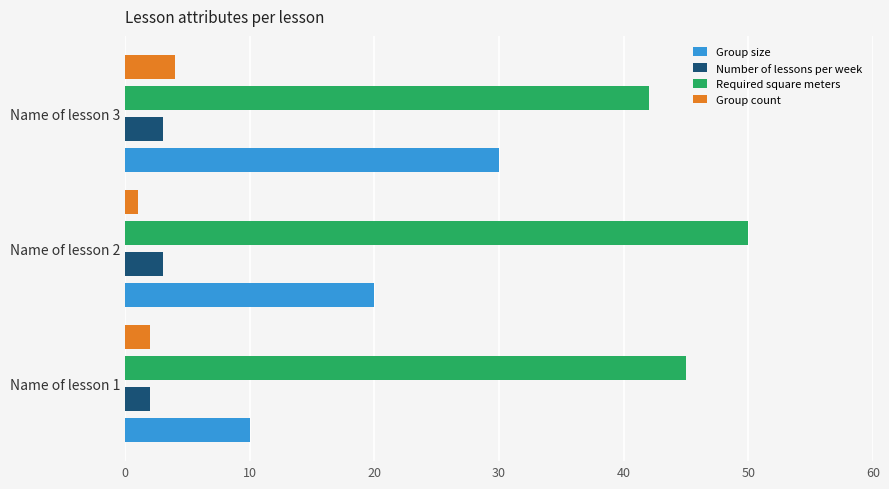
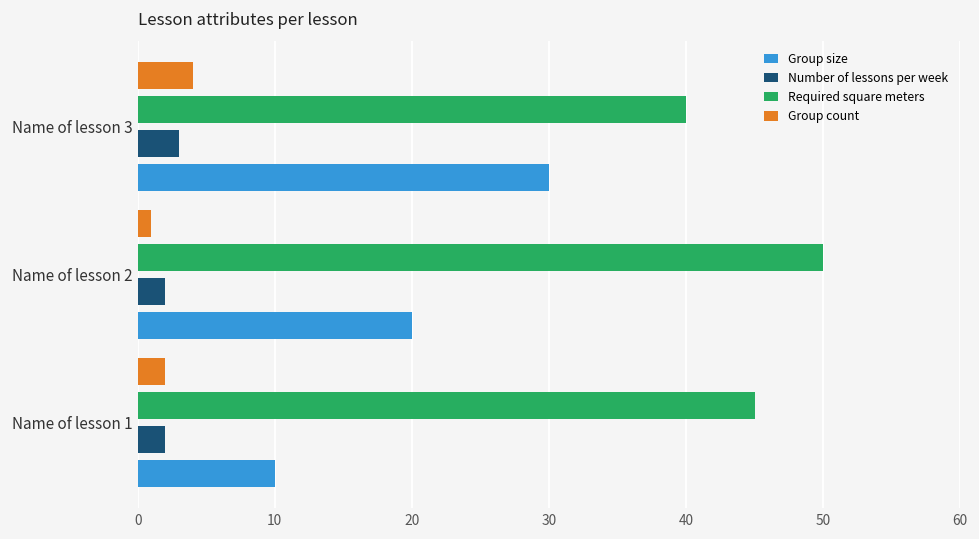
  {
    "Group size": {
      "Name of lesson 3": 30,
      "Name of lesson 2": 20,
      "Name of lesson 1": 10
    },
    "Number of lessons per week": {
      "Name of lesson 3": 3,
-     "Name of lesson 2": 3,
+     "Name of lesson 2": 2,
      "Name of lesson 1": 2
    },
    "Required square meters": {
-     "Name of lesson 3": 42,
+     "Name of lesson 3": 40,
      "Name of lesson 2": 50,
      "Name of lesson 1": 45
    },
    "Group count": {
      "Name of lesson 3": 4,
      "Name of lesson 2": 1,
      "Name of lesson 1": 2
    }
  }
